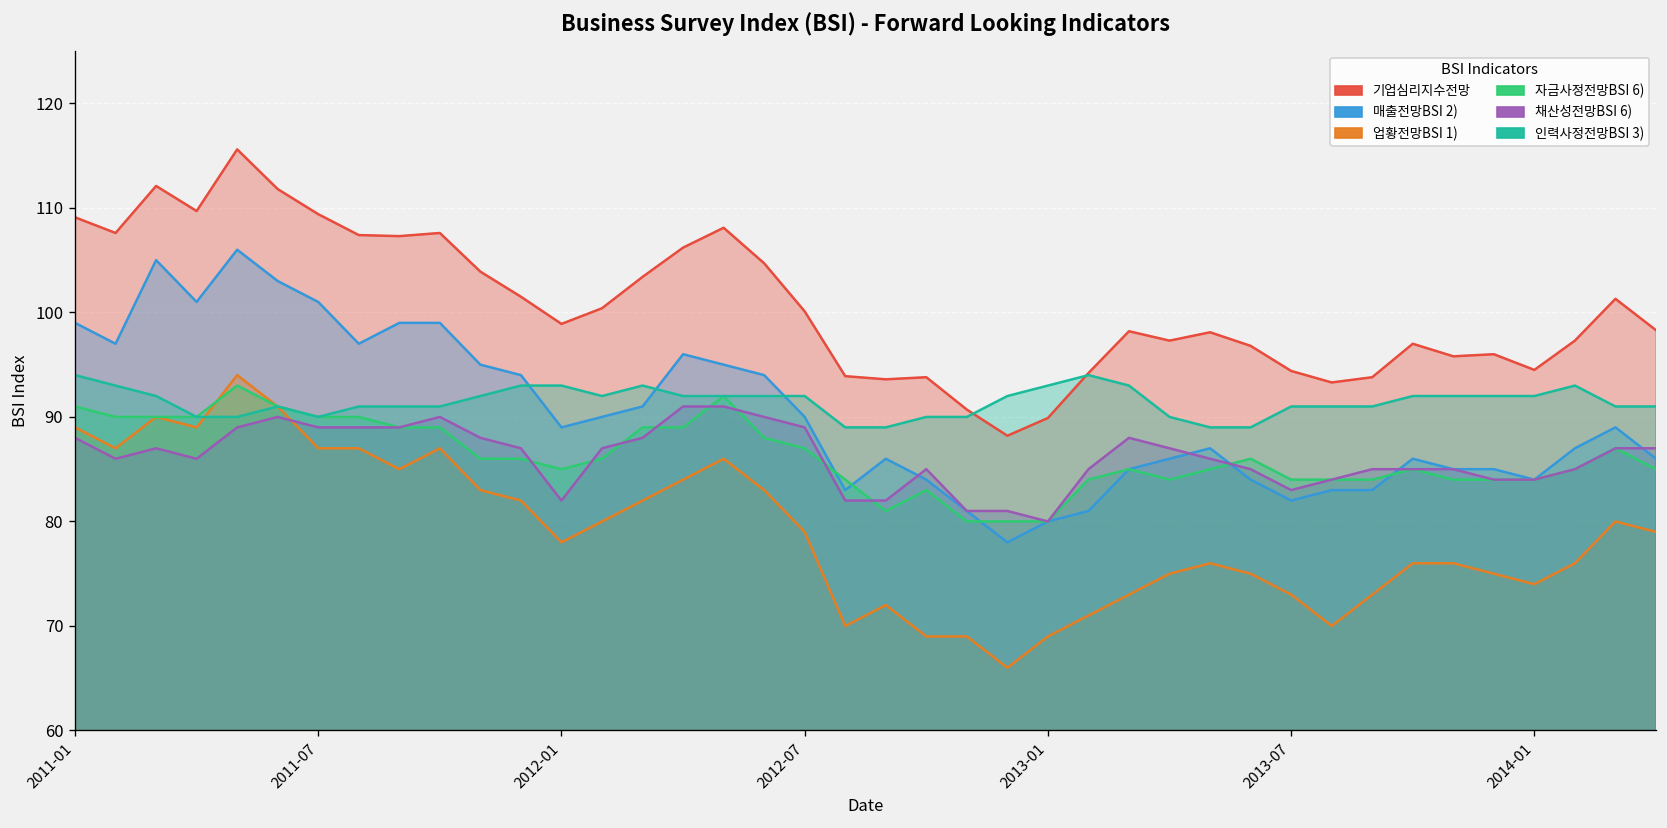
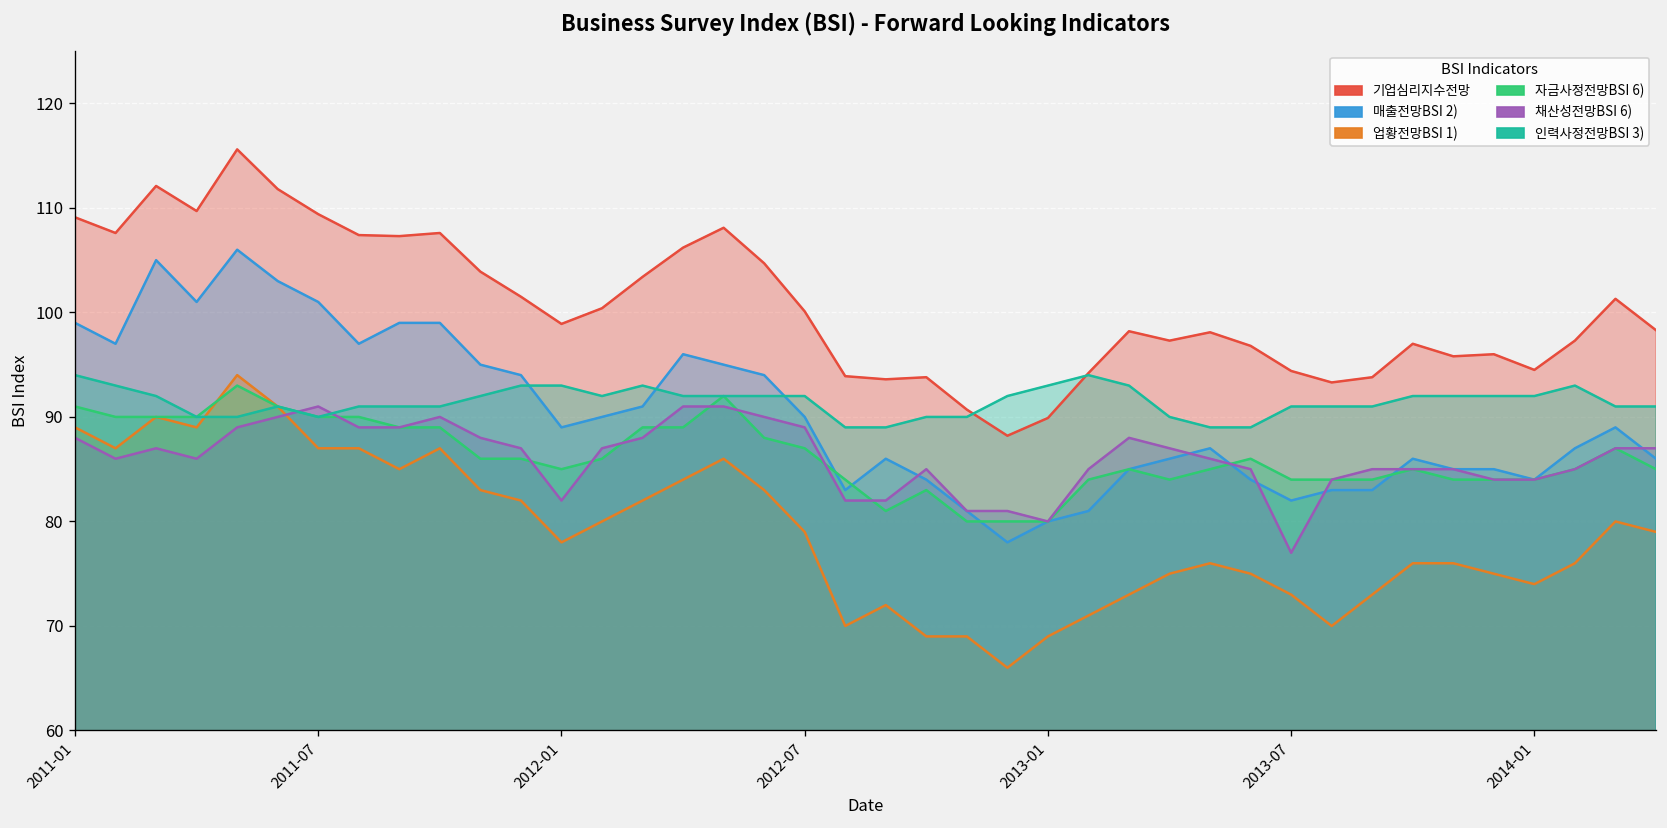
  {
    "채산성전망BSI 6)": {
      "2011-01": 88,
-     "2011-07": 89,
+     "2011-07": 91,
      "2012-01": 82,
      "2012-07": 89,
-     "2013-07": 83
+     "2013-07": 77
    }
  }
